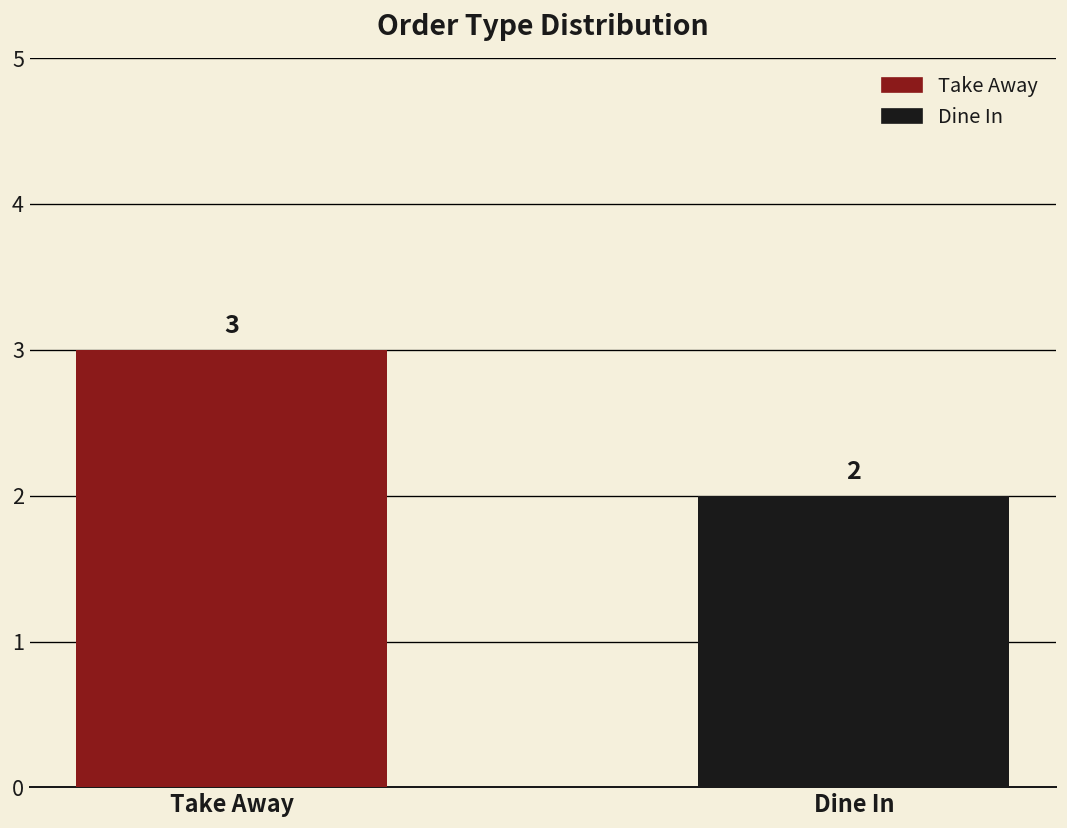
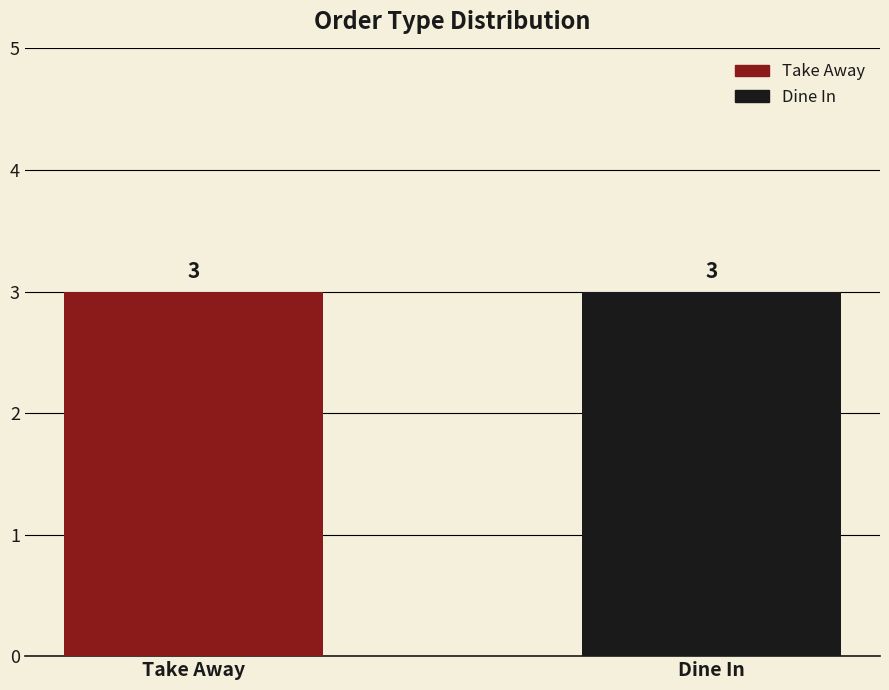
  {
    "Take Away": 3,
-   "Dine In": 2
+   "Dine In": 3
  }
